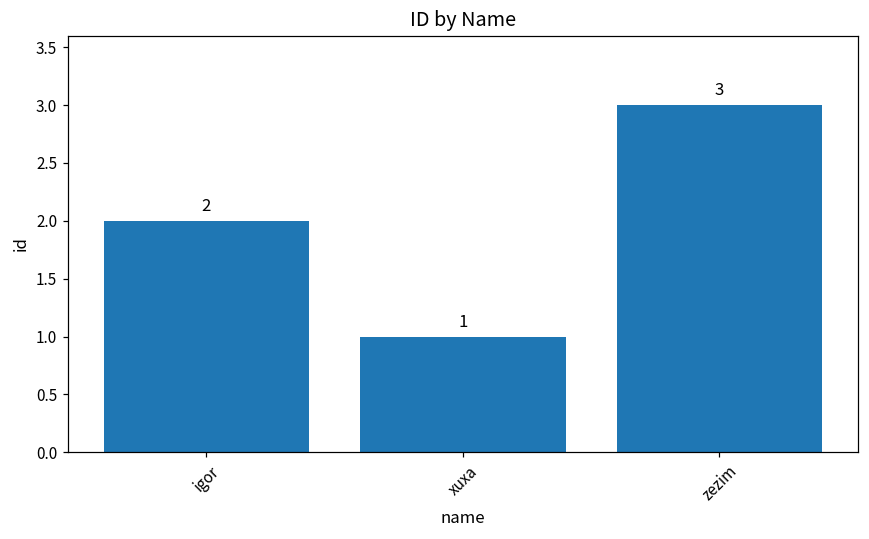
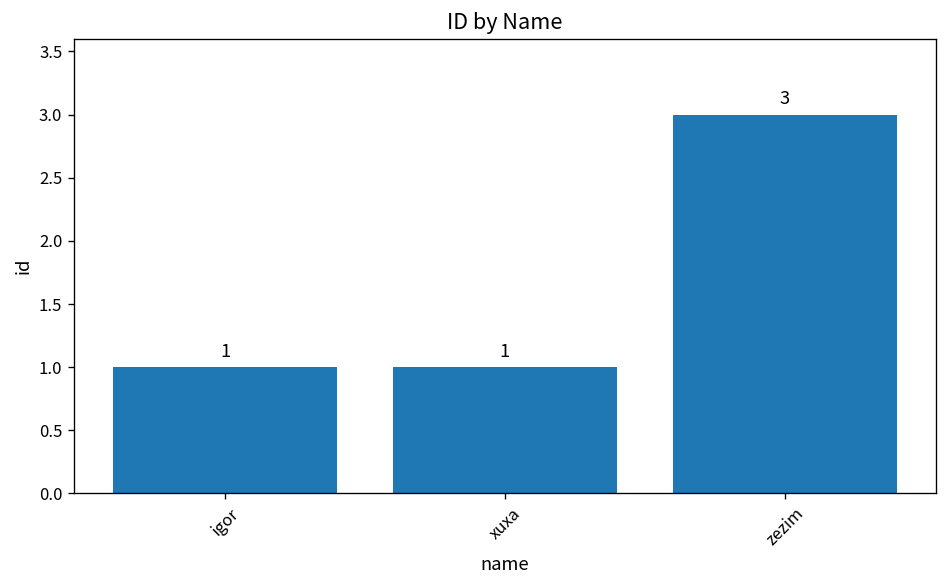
  {
-   "igor": 2,
+   "igor": 1,
    "xuxa": 1,
    "zezim": 3
  }
